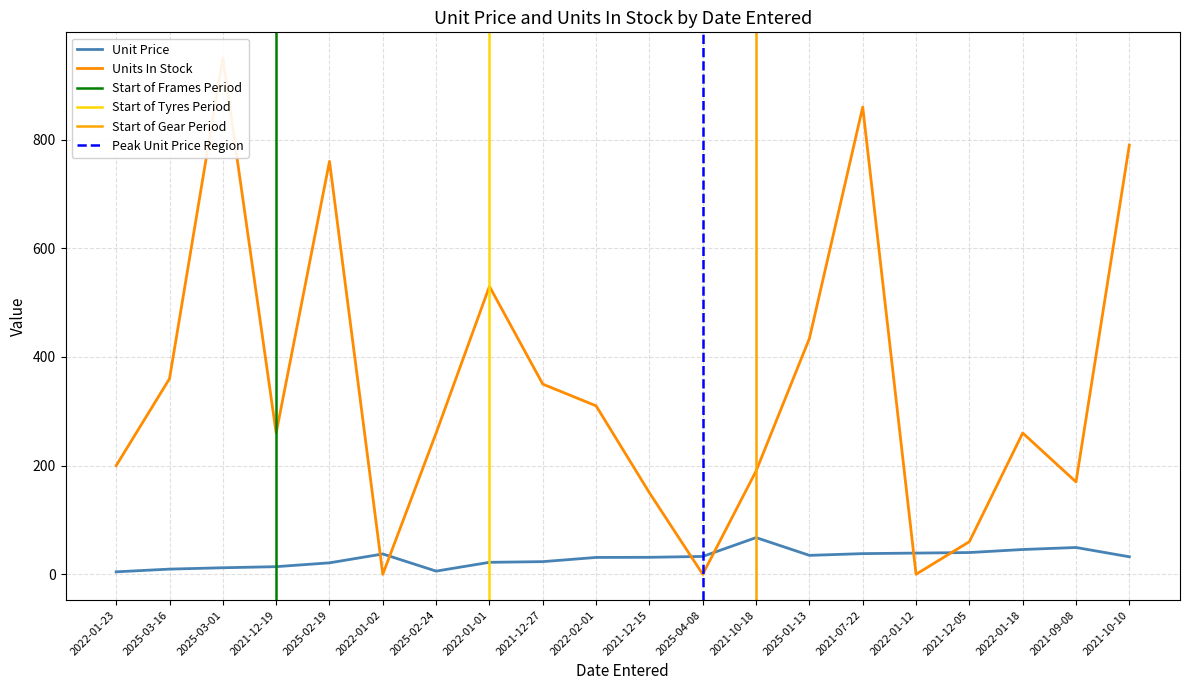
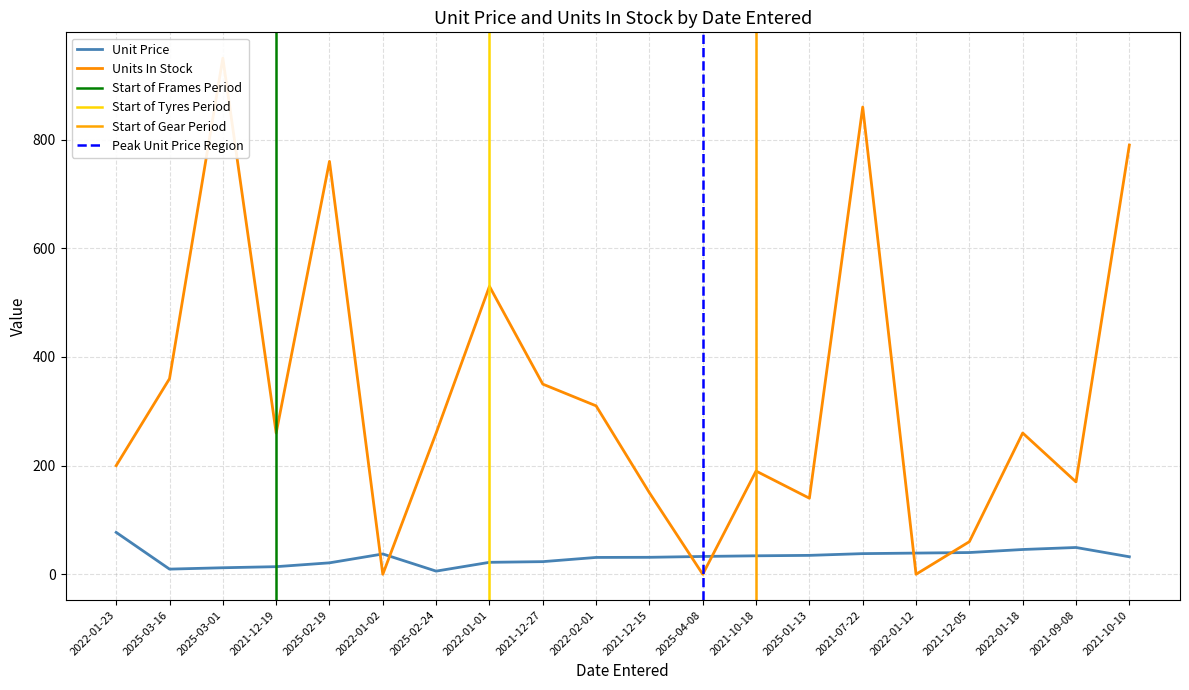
  {
    "Unit Price": {
-     "2022-01-23": 0,
+     "2022-01-23": 80,
      "2025-03-16": 10,
      "2025-03-01": 10,
      "2021-12-19": 10,
      "2025-02-19": 20,
      "2022-01-02": 40,
      "2025-02-24": 10,
      "2022-01-01": 20,
      "2021-12-27": 20,
      "2022-02-01": 30,
      "2021-12-15": 30,
      "2025-04-08": 30,
-     "2021-10-18": 70,
+     "2021-10-18": 30,
      "2025-01-13": 30,
      "2021-07-22": 40,
      "2022-01-12": 40,
      "2021-12-05": 40,
      "2022-01-18": 50,
      "2021-09-08": 50,
      "2021-10-10": 30
    },
    "Units In Stock": {
      "2022-01-23": 200,
      "2025-03-16": 360,
      "2021-12-19": 260,
      "2025-02-19": 760,
      "2022-01-02": 0,
      "2025-02-24": 260,
      "2022-01-01": 530,
      "2021-12-27": 350,
      "2022-02-01": 310,
      "2021-12-15": 150,
      "2025-04-08": 0,
      "2021-10-18": 190,
-     "2025-01-13": 430,
+     "2025-01-13": 140,
      "2021-07-22": 860,
      "2022-01-12": 0,
      "2021-12-05": 60,
      "2022-01-18": 260,
      "2021-09-08": 170,
      "2021-10-10": 790
    }
  }
